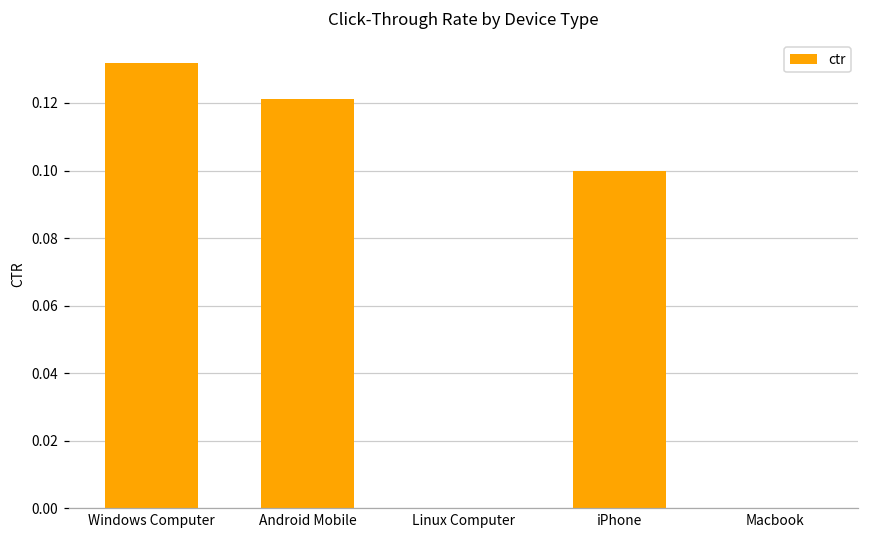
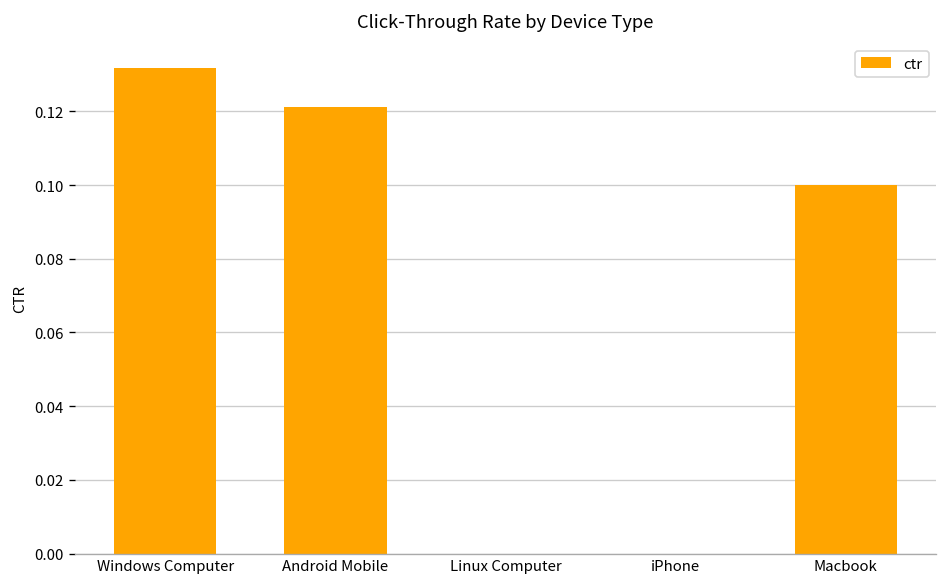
  {
    "Windows Computer": 0.132,
    "Android Mobile": 0.121,
    "Linux Computer": 0.0,
-   "iPhone": 0.1,
-   "Macbook": 0.0
+   "iPhone": 0.0,
+   "Macbook": 0.1
  }
